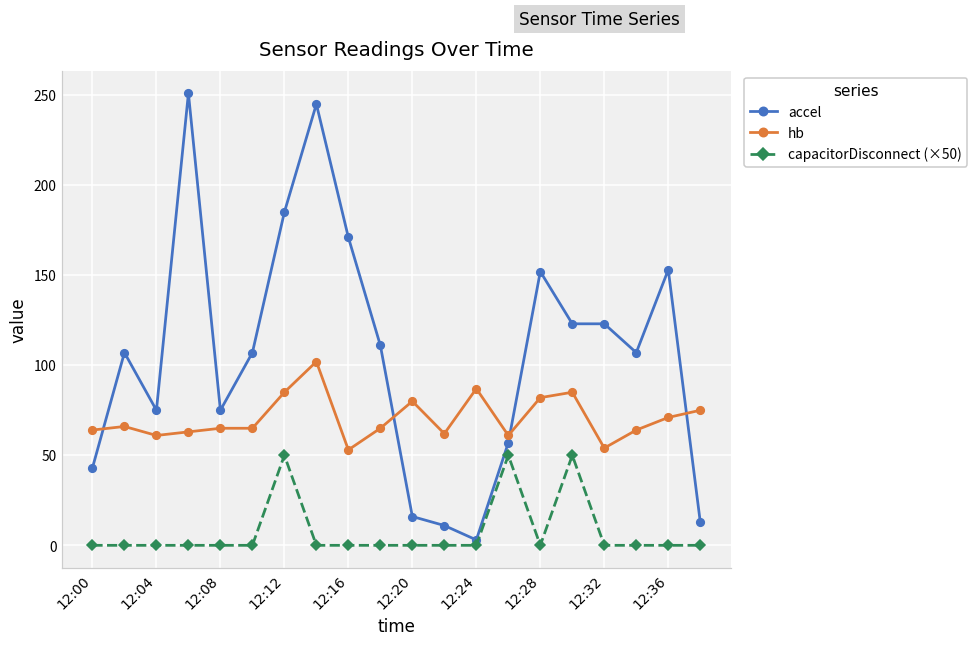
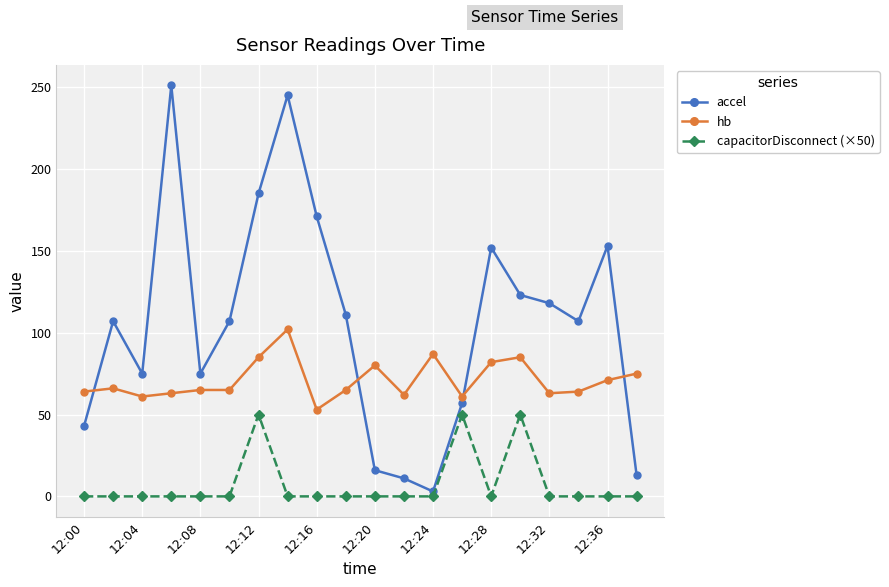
  {
    "accel": {
      "12:00": 43,
      "12:04": 75,
      "12:08": 75,
      "12:12": 185,
      "12:16": 171,
      "12:20": 16,
      "12:24": 3,
      "12:28": 152,
-     "12:32": 123,
+     "12:32": 118,
      "12:36": 153
    },
    "hb": {
      "12:00": 64,
      "12:04": 61,
      "12:08": 65,
      "12:12": 85,
      "12:16": 53,
      "12:20": 80,
      "12:24": 87,
      "12:28": 82,
-     "12:32": 54,
+     "12:32": 63,
      "12:36": 71
    },
    "capacitorDisconnect (×50)": {
      "12:00": 0,
      "12:04": 0,
      "12:08": 0,
      "12:12": 50,
      "12:16": 0,
      "12:20": 0,
      "12:24": 0,
      "12:28": 0,
      "12:32": 0,
      "12:36": 0
    }
  }
